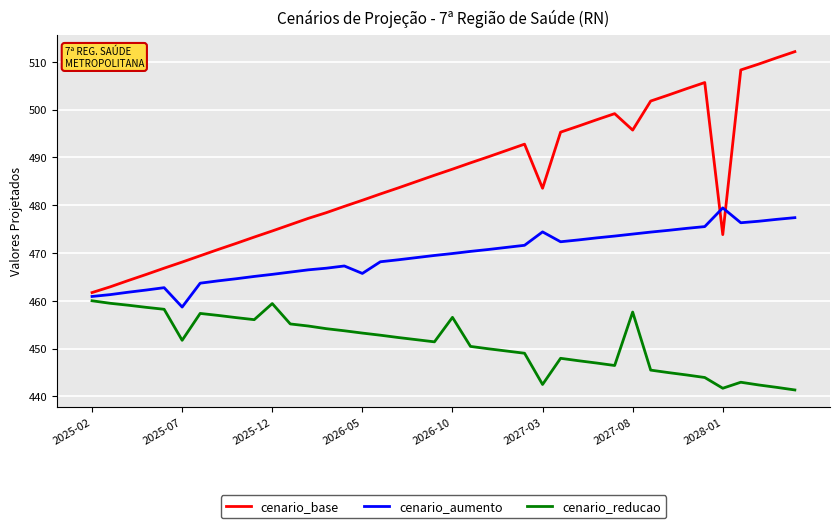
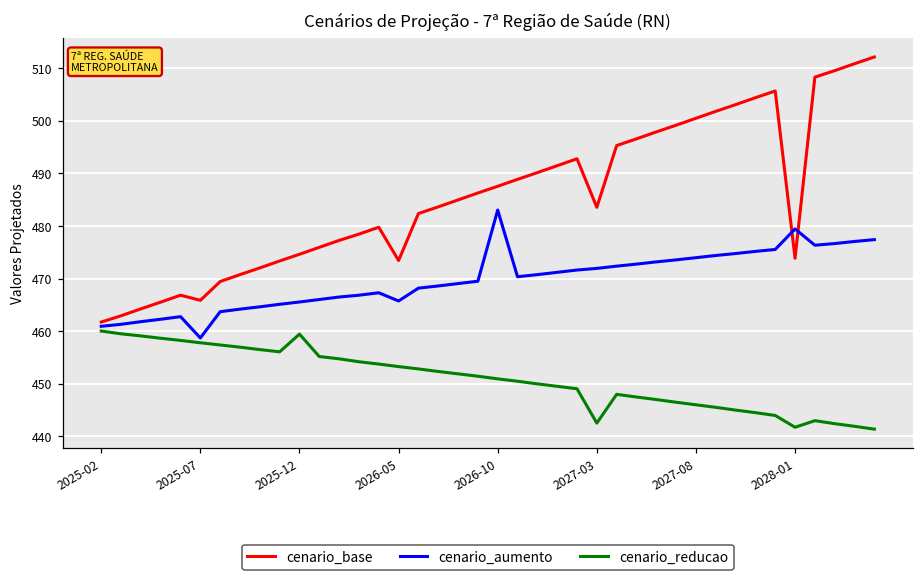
  {
    "cenario_base": {
      "2025-02": 462,
-     "2025-07": 468,
+     "2025-07": 466,
      "2025-12": 475,
-     "2026-05": 481,
+     "2026-05": 473,
      "2026-10": 488,
      "2027-03": 484,
-     "2027-08": 496,
+     "2027-08": 500,
      "2028-01": 474
    },
    "cenario_aumento": {
      "2025-02": 461,
      "2025-07": 459,
      "2025-12": 466,
      "2026-05": 466,
-     "2026-10": 470,
-     "2027-03": 474,
+     "2026-10": 483,
+     "2027-03": 472,
      "2027-08": 474,
      "2028-01": 479
    },
    "cenario_reducao": {
      "2025-02": 460,
-     "2025-07": 452,
+     "2025-07": 458,
      "2025-12": 459,
      "2026-05": 453,
-     "2026-10": 457,
+     "2026-10": 451,
      "2027-03": 442,
-     "2027-08": 458,
+     "2027-08": 446,
      "2028-01": 442
    }
  }
